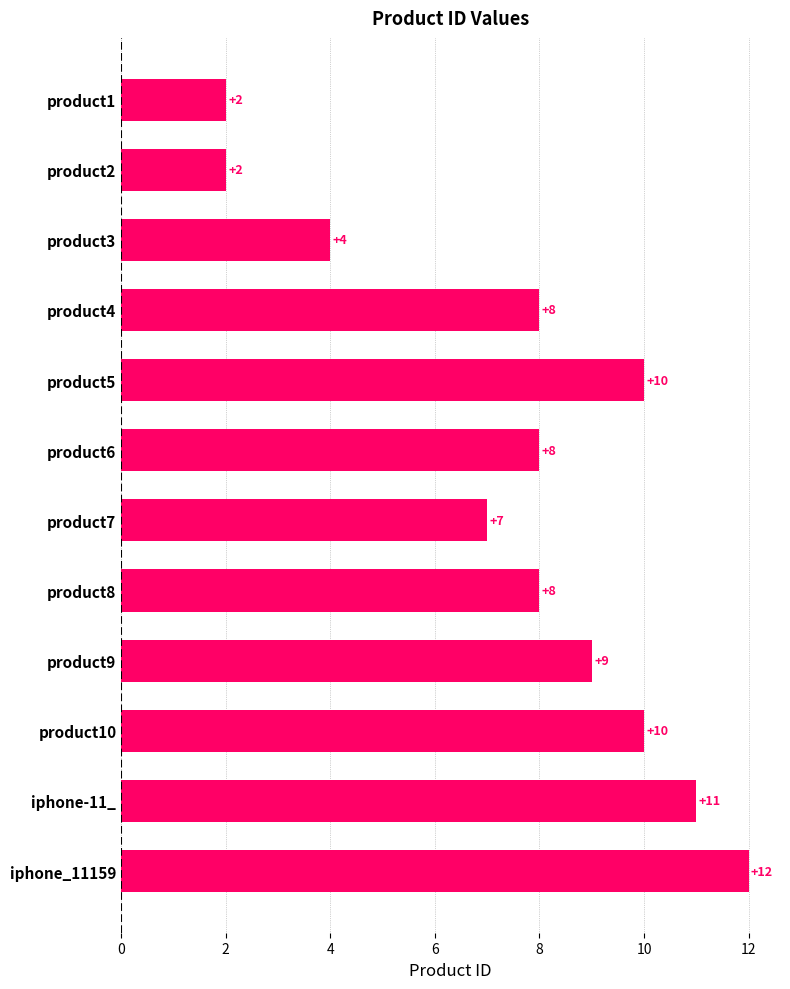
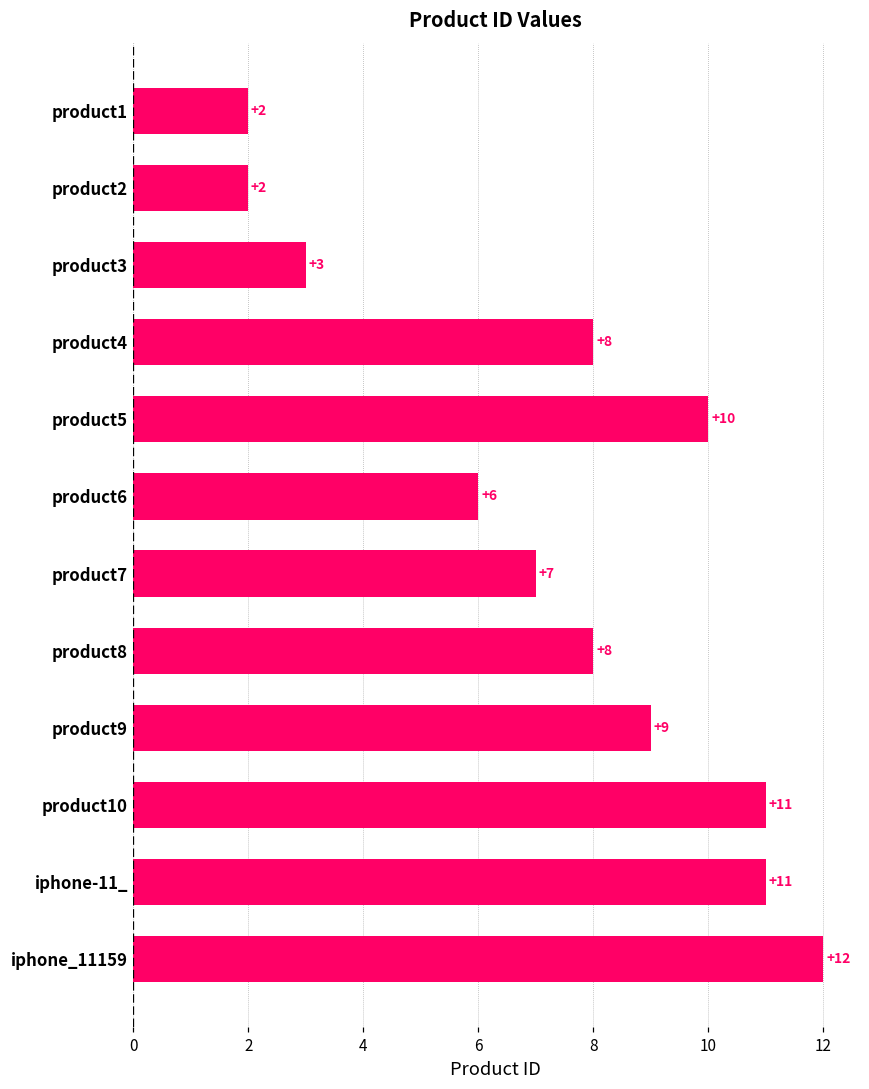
  {
    "product1": "+2",
    "product2": "+2",
-   "product3": "+4",
+   "product3": "+3",
    "product4": "+8",
    "product5": "+10",
-   "product6": "+8",
+   "product6": "+6",
    "product7": "+7",
    "product8": "+8",
    "product9": "+9",
-   "product10": "+10",
+   "product10": "+11",
    "iphone-11_": "+11",
    "iphone_11159": "+12"
  }
